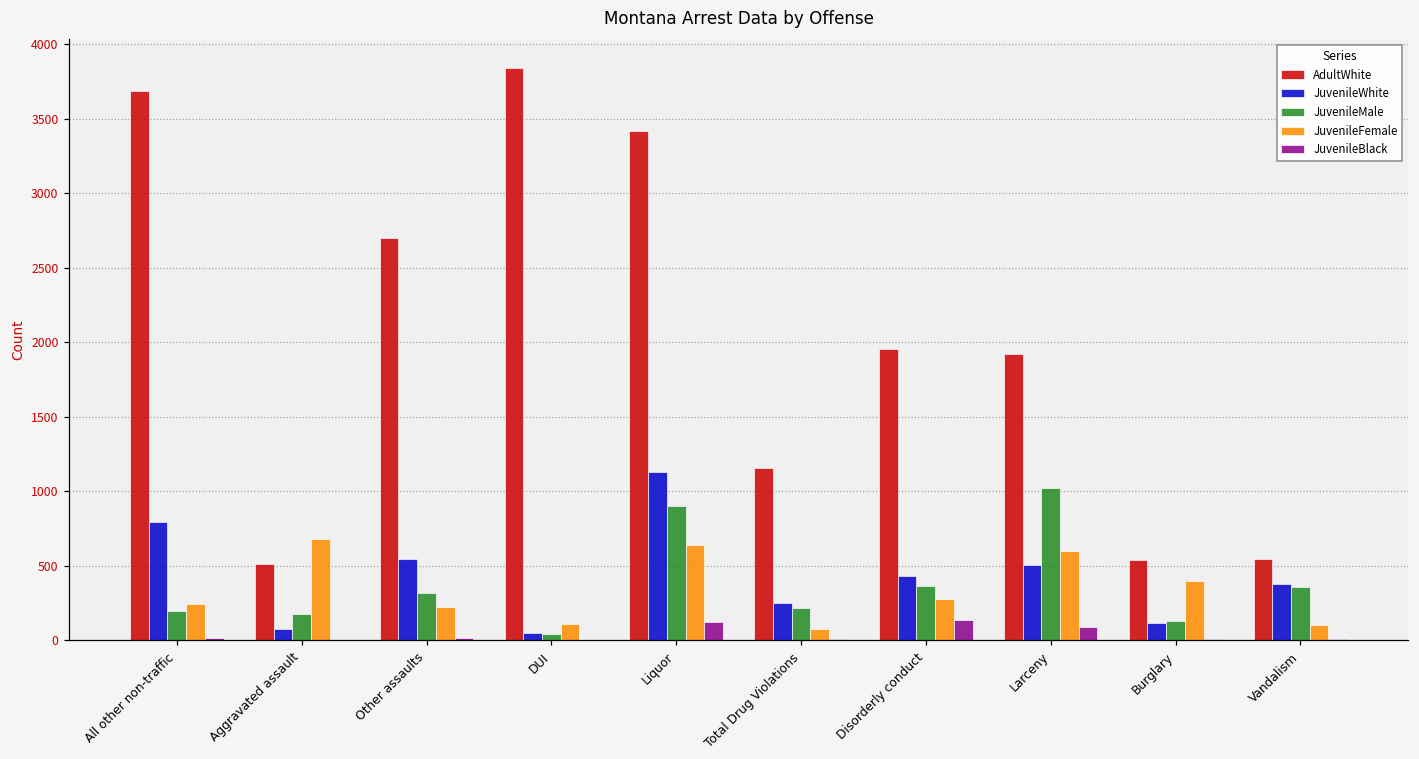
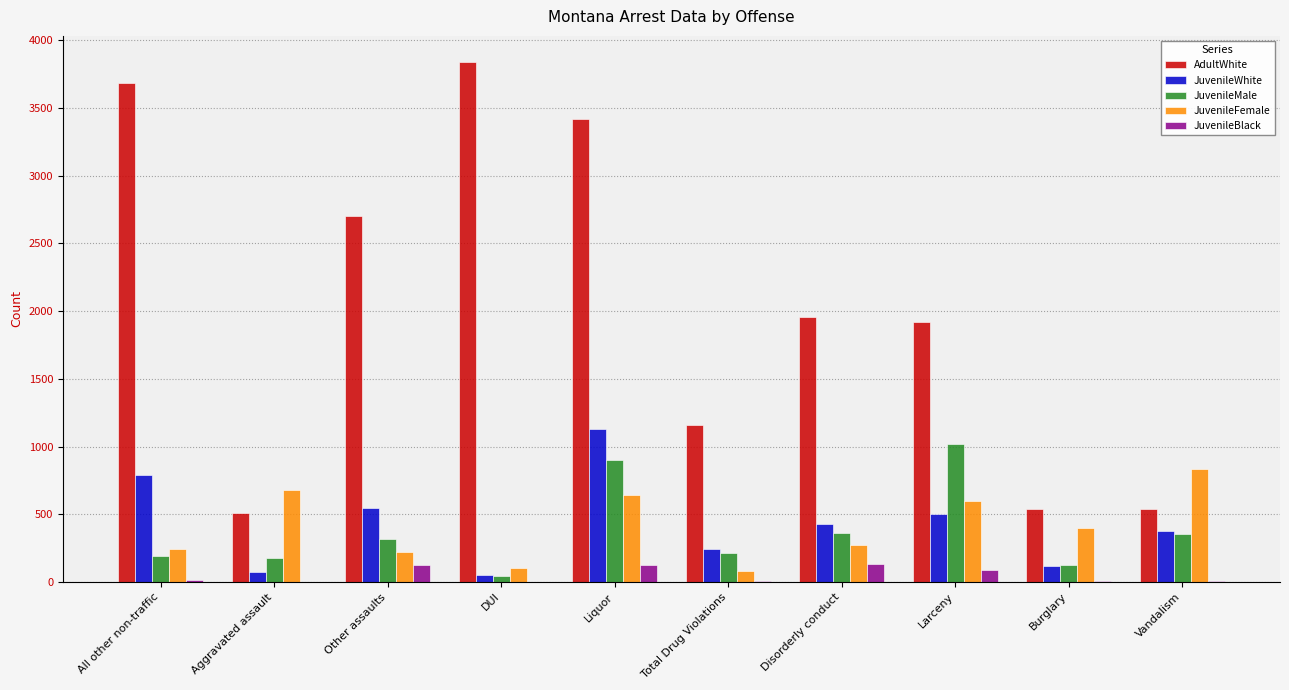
  {
    "AdultWhite": {
      "All other non-traffic": 3680,
      "Aggravated assault": 510,
      "Other assaults": 2700,
      "DUI": 3840,
      "Liquor": 3420,
      "Total Drug Violations": 1160,
      "Disorderly conduct": 1960,
      "Larceny": 1920,
      "Burglary": 540,
      "Vandalism": 540
    },
    "JuvenileWhite": {
      "All other non-traffic": 790,
      "Aggravated assault": 80,
      "Other assaults": 550,
      "DUI": 50,
      "Liquor": 1130,
      "Total Drug Violations": 250,
      "Disorderly conduct": 430,
      "Larceny": 500,
      "Burglary": 120,
      "Vandalism": 380
    },
    "JuvenileMale": {
      "All other non-traffic": 190,
      "Aggravated assault": 180,
      "Other assaults": 320,
      "DUI": 40,
      "Liquor": 900,
      "Total Drug Violations": 220,
      "Disorderly conduct": 360,
      "Larceny": 1020,
      "Burglary": 130,
      "Vandalism": 360
    },
    "JuvenileFemale": {
      "All other non-traffic": 240,
      "Aggravated assault": 680,
      "Other assaults": 220,
      "DUI": 110,
      "Liquor": 640,
      "Total Drug Violations": 80,
      "Disorderly conduct": 280,
      "Larceny": 600,
      "Burglary": 400,
-     "Vandalism": 100
+     "Vandalism": 840
    },
    "JuvenileBlack": {
-     "Other assaults": 20,
+     "Other assaults": 130,
      "DUI": 0,
      "Liquor": 120,
      "Disorderly conduct": 140,
      "Larceny": 90
    }
  }
